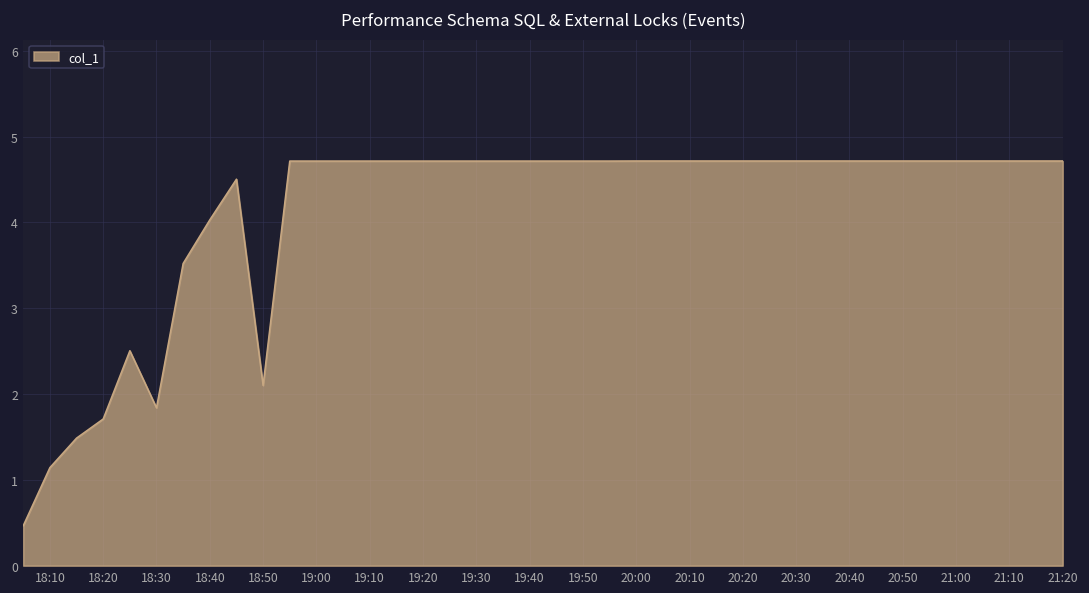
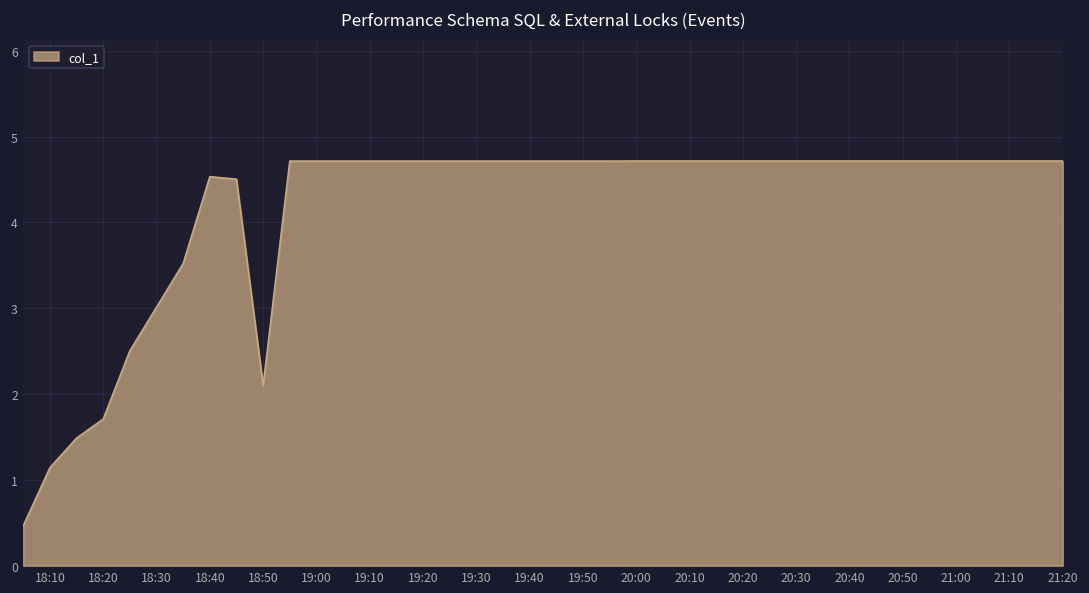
  {
    "18:10": 1.1,
    "18:20": 1.7,
-   "18:30": 1.8,
-   "18:40": 4.0,
+   "18:30": 3.0,
+   "18:40": 4.5,
    "18:50": 2.1,
    "19:00": 4.7,
    "19:10": 4.7,
    "19:20": 4.7,
    "19:30": 4.7,
    "19:40": 4.7,
    "19:50": 4.7,
    "20:00": 4.7,
    "20:10": 4.7,
    "20:20": 4.7,
    "20:30": 4.7,
    "20:40": 4.7,
    "20:50": 4.7,
    "21:00": 4.7,
    "21:10": 4.7,
    "21:20": 4.7
  }
